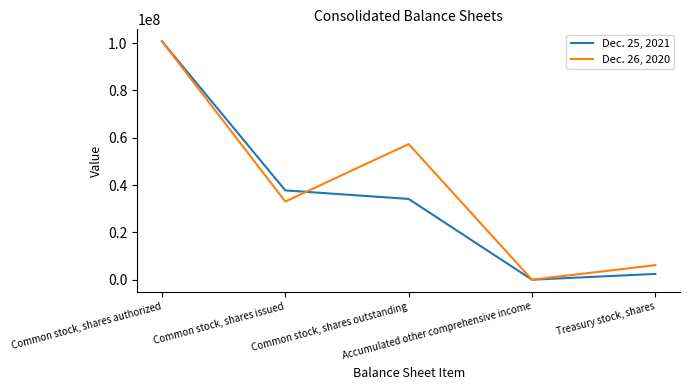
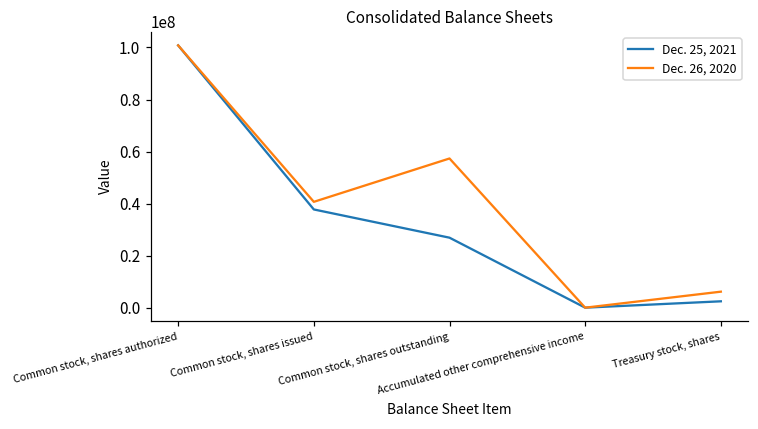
  {
    "Dec. 25, 2021": {
      "Common stock, shares issued": 38000000,
-     "Common stock, shares outstanding": 34000000,
+     "Common stock, shares outstanding": 27000000,
      "Treasury stock, shares": 2000000
    },
    "Dec. 26, 2020": {
-     "Common stock, shares issued": 33000000,
+     "Common stock, shares issued": 41000000,
      "Common stock, shares outstanding": 57000000,
      "Treasury stock, shares": 6000000
    }
  }
